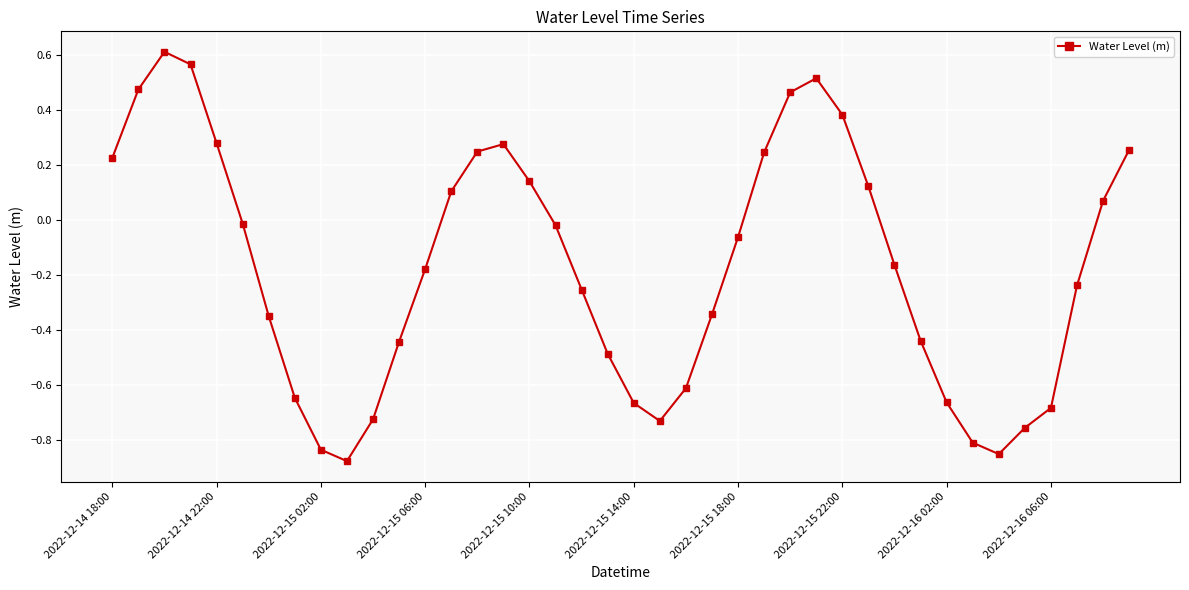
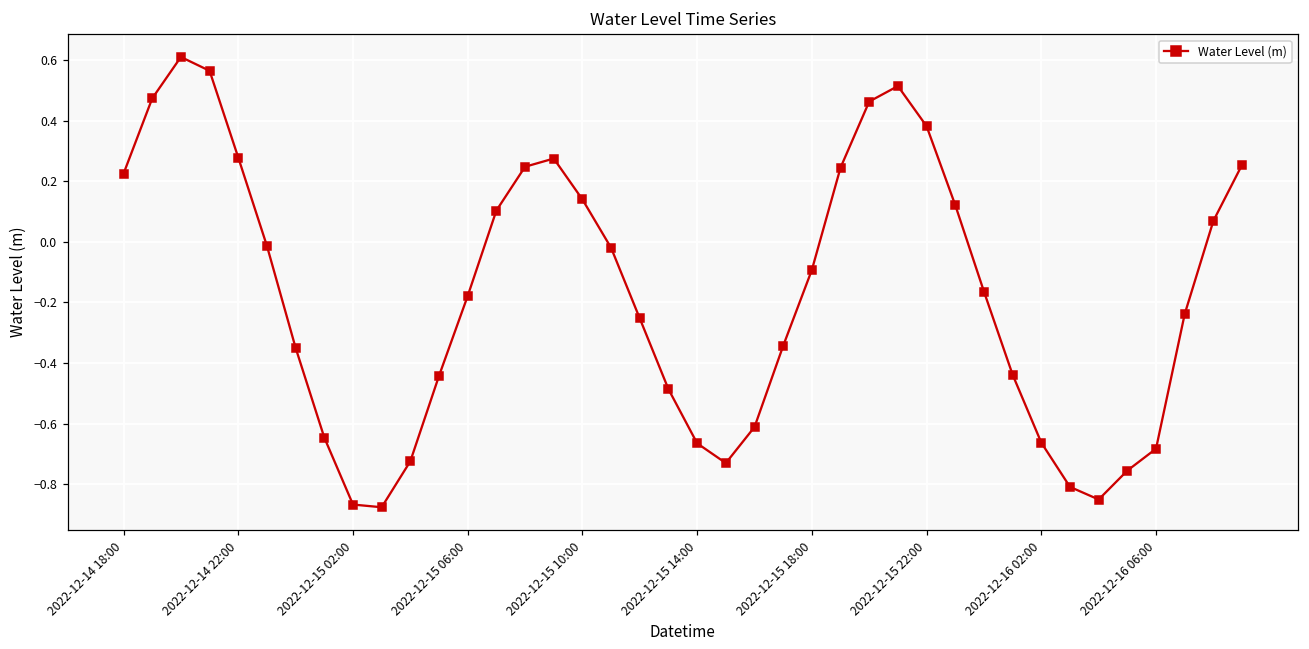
  {
    "2022-12-14 18:00": 0.23,
    "2022-12-14 22:00": 0.28,
-   "2022-12-15 02:00": -0.83,
+   "2022-12-15 02:00": -0.87,
    "2022-12-15 06:00": -0.18,
    "2022-12-15 10:00": 0.14,
    "2022-12-15 14:00": -0.67,
-   "2022-12-15 18:00": -0.06,
+   "2022-12-15 18:00": -0.09,
    "2022-12-15 22:00": 0.38,
    "2022-12-16 02:00": -0.66,
    "2022-12-16 06:00": -0.68
  }
